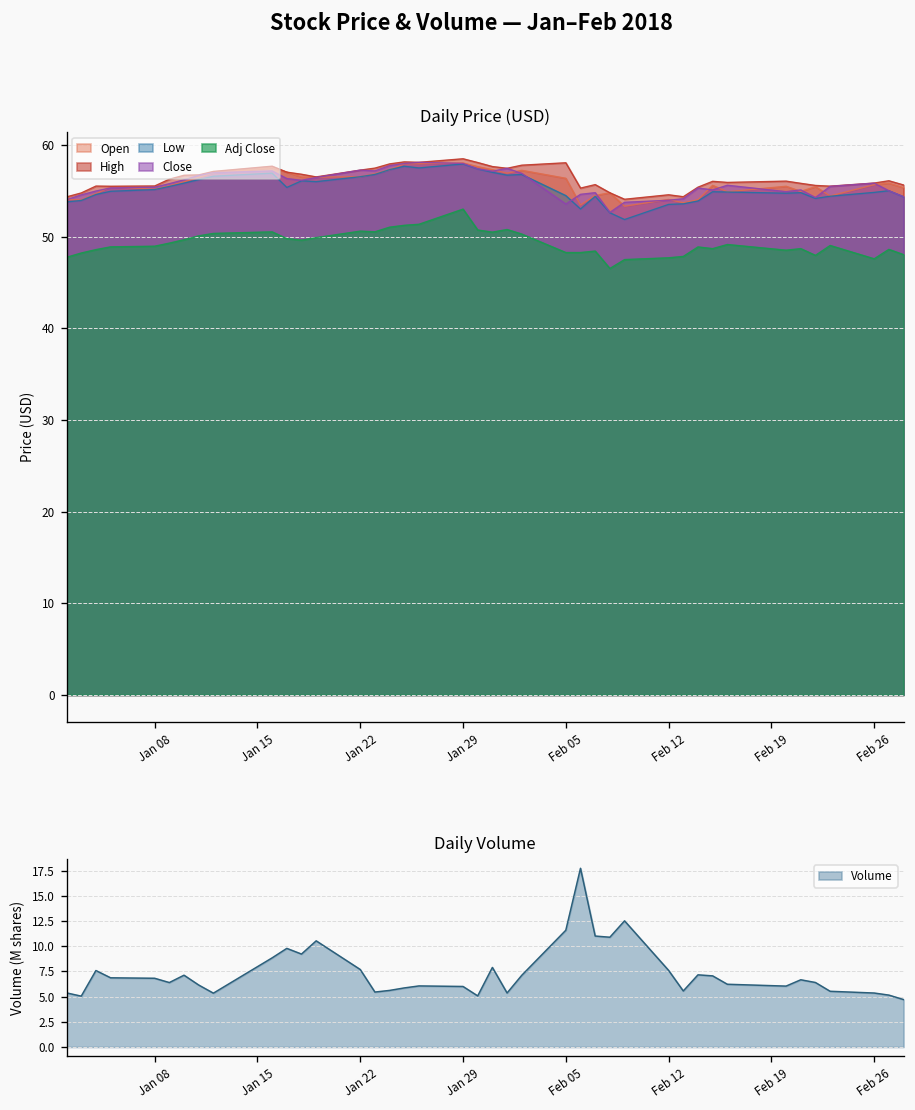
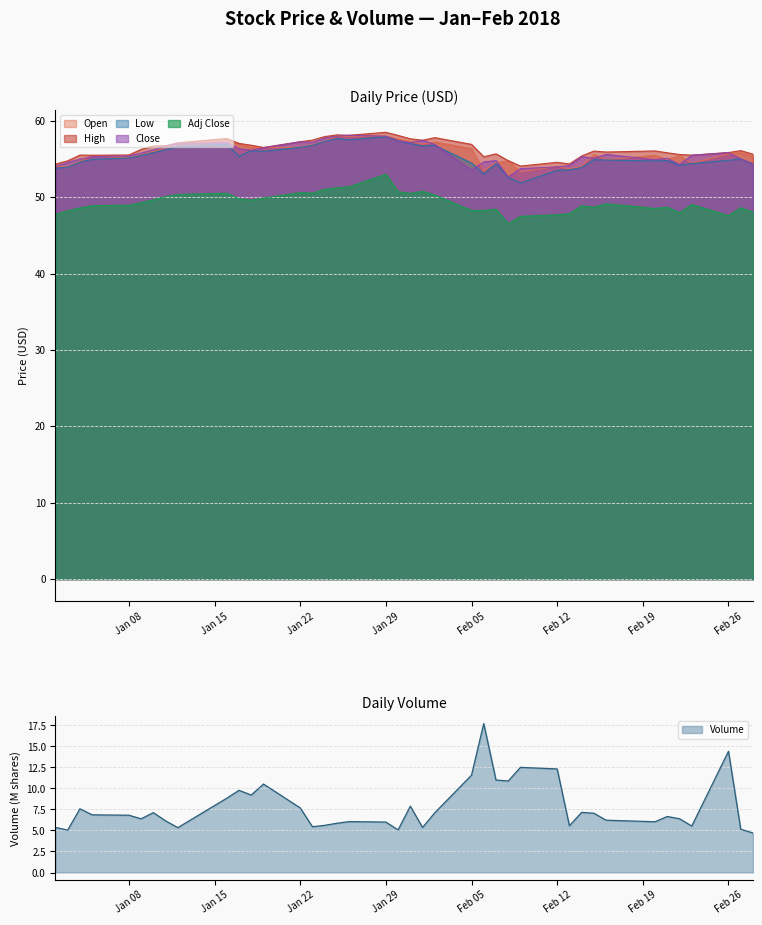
  {
    "Daily Price (USD)": {
      "Open": {
        "Feb 05": 56
      },
      "High": {
        "Jan 29": 59,
-       "Feb 05": 58,
+       "Feb 05": 57,
        "Feb 12": 55
      },
      "Low": {
        "Feb 05": 54,
        "Feb 12": 54,
        "Feb 26": 55
      },
      "Close": {
        "Feb 05": 54
      },
      "Adj Close": {
        "Jan 08": 49,
        "Jan 22": 51,
        "Jan 29": 53,
        "Feb 05": 48,
        "Feb 12": 48,
        "Feb 26": 48
      }
    },
    "Daily Volume": {
      "Jan 08": 7,
      "Jan 22": 8,
      "Jan 29": 6,
      "Feb 05": 12,
-     "Feb 12": 8,
-     "Feb 26": 5
+     "Feb 12": 12,
+     "Feb 26": 14
    }
  }
